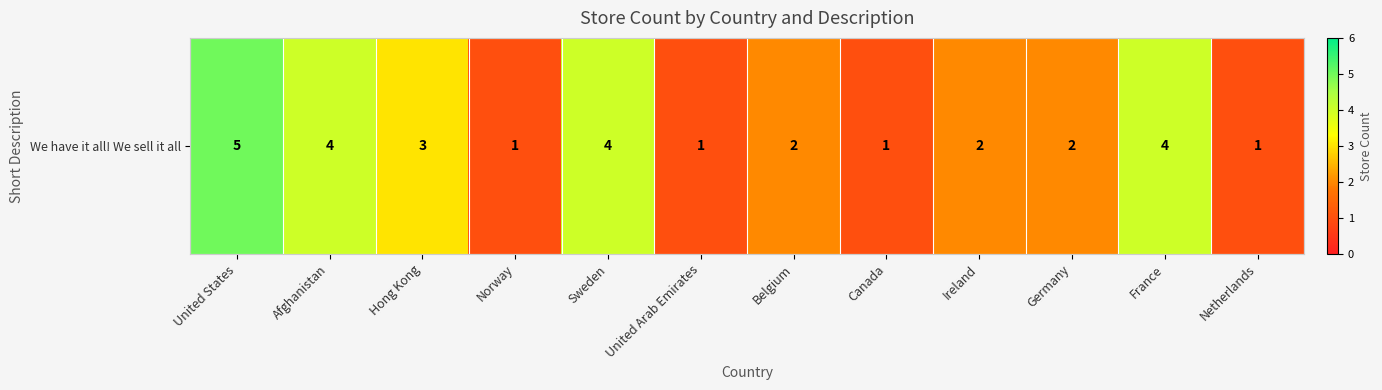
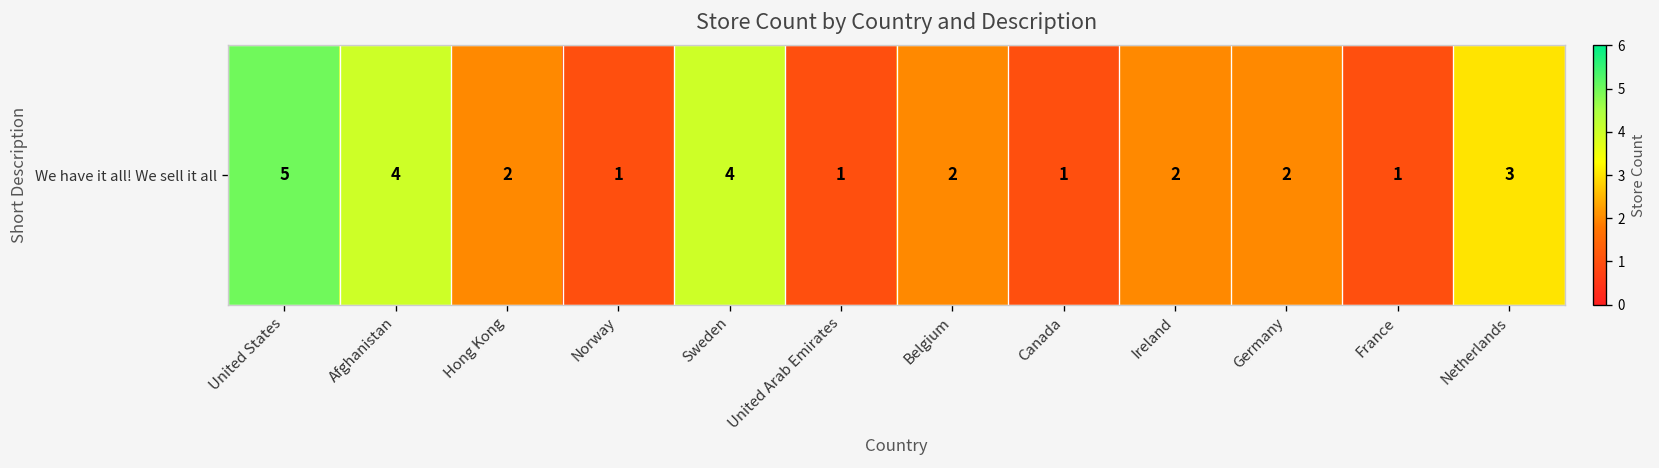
  {
    "We have it all! We sell it all": {
      "United States": 5,
      "Afghanistan": 4,
-     "Hong Kong": 3,
+     "Hong Kong": 2,
      "Norway": 1,
      "Sweden": 4,
      "United Arab Emirates": 1,
      "Belgium": 2,
      "Canada": 1,
      "Ireland": 2,
      "Germany": 2,
-     "France": 4,
-     "Netherlands": 1
+     "France": 1,
+     "Netherlands": 3
    }
  }
